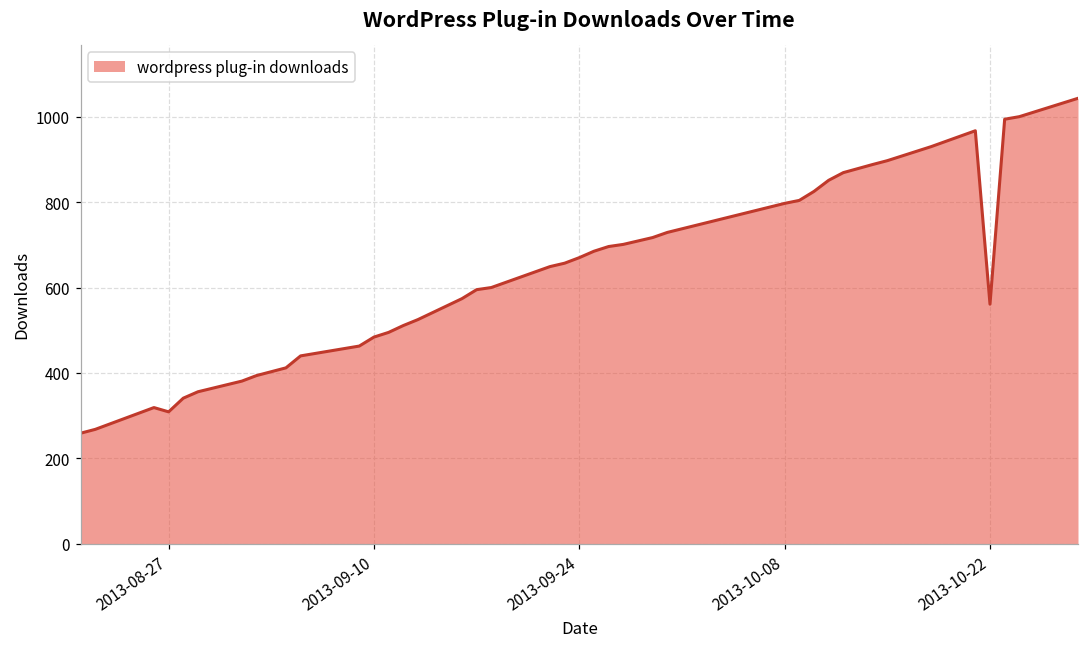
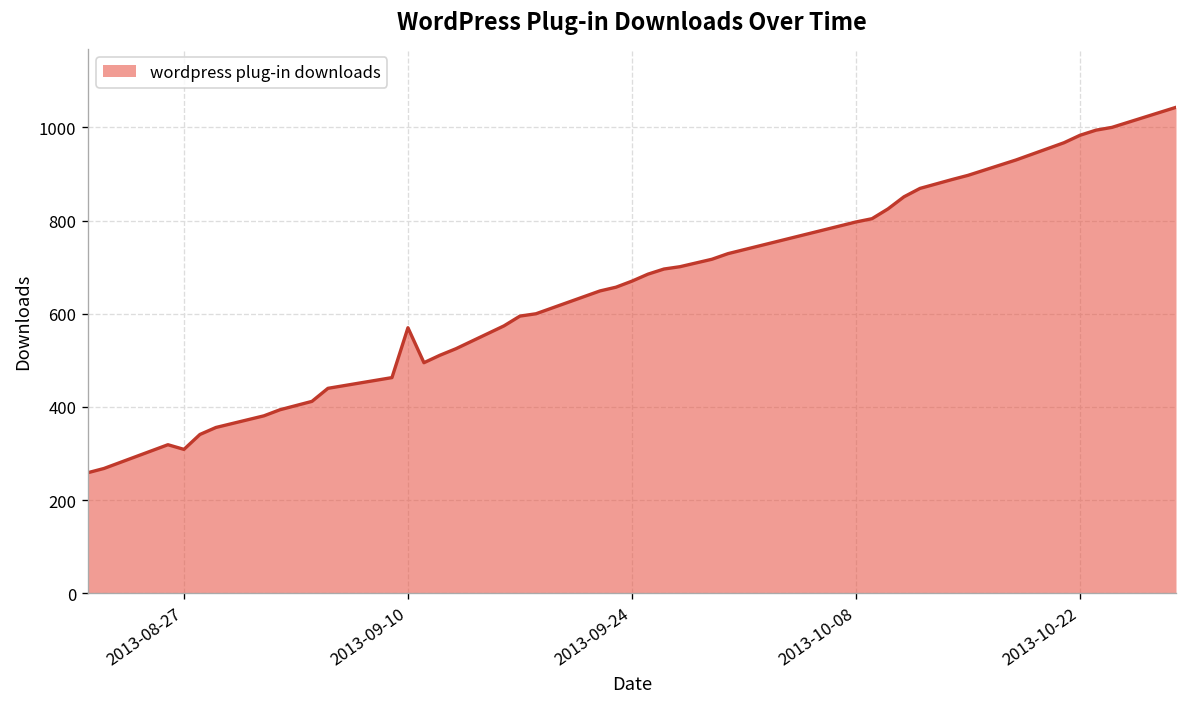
  {
    "2013-08-27": 310,
-   "2013-09-10": 480,
+   "2013-09-10": 570,
    "2013-09-24": 670,
    "2013-10-08": 800,
-   "2013-10-22": 560
+   "2013-10-22": 980
  }
